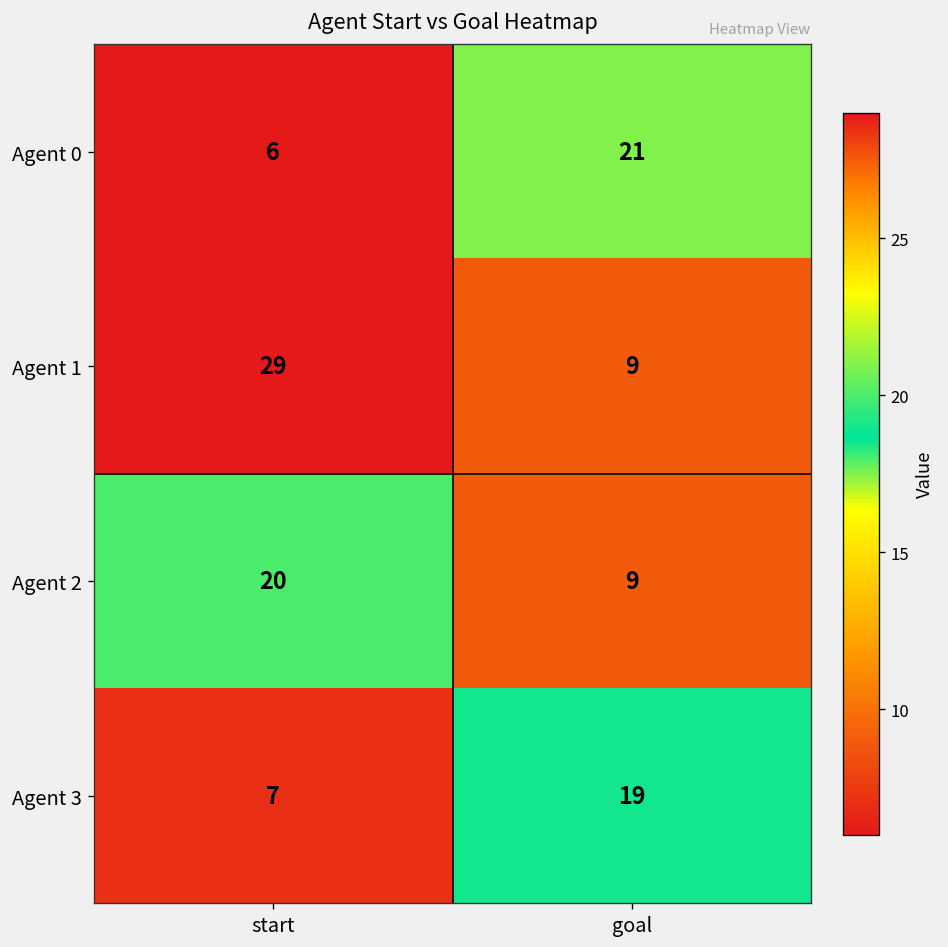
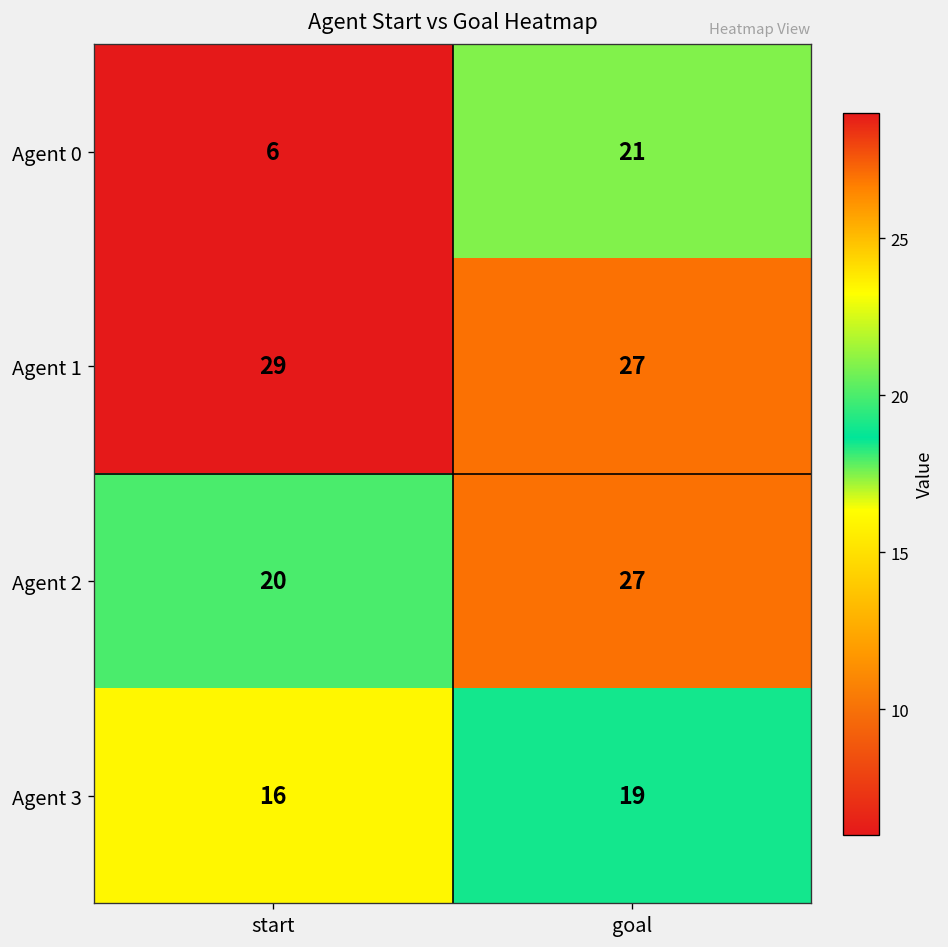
  {
    "Agent 0": {
      "start": 6,
      "goal": 21
    },
    "Agent 1": {
      "start": 29,
-     "goal": 9
+     "goal": 27
    },
    "Agent 2": {
      "start": 20,
-     "goal": 9
+     "goal": 27
    },
    "Agent 3": {
-     "start": 7,
+     "start": 16,
      "goal": 19
    }
  }
